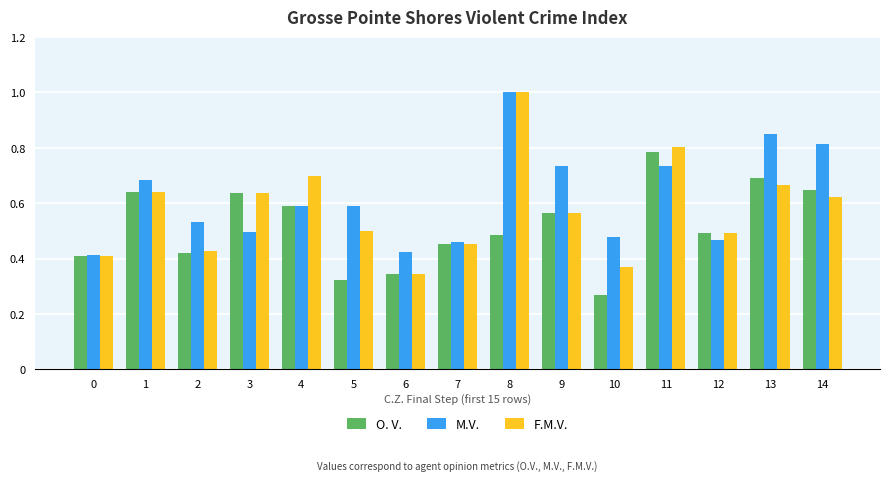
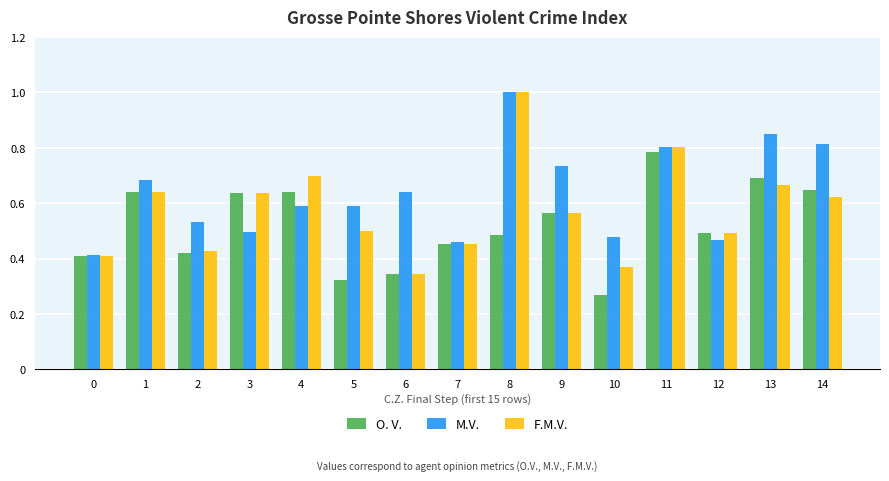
  {
    "O. V.": {
      "0": 0.41,
      "1": 0.64,
      "2": 0.42,
      "3": 0.64,
-     "4": 0.59,
+     "4": 0.64,
      "5": 0.32,
      "6": 0.34,
      "7": 0.45,
      "8": 0.49,
      "9": 0.56,
      "10": 0.27,
      "11": 0.78,
      "12": 0.49,
      "13": 0.69,
      "14": 0.65
    },
    "M.V.": {
      "0": 0.41,
      "1": 0.69,
      "2": 0.53,
      "3": 0.50,
      "4": 0.59,
      "5": 0.59,
-     "6": 0.42,
+     "6": 0.64,
      "7": 0.46,
      "8": 1.00,
      "9": 0.73,
      "10": 0.48,
-     "11": 0.74,
+     "11": 0.80,
      "12": 0.47,
      "13": 0.85,
      "14": 0.81
    },
    "F.M.V.": {
      "0": 0.41,
      "1": 0.64,
      "2": 0.43,
      "3": 0.64,
      "4": 0.70,
      "5": 0.50,
      "6": 0.34,
      "7": 0.45,
      "8": 1.00,
      "9": 0.56,
      "10": 0.37,
      "11": 0.80,
      "12": 0.49,
      "13": 0.67,
      "14": 0.62
    }
  }
